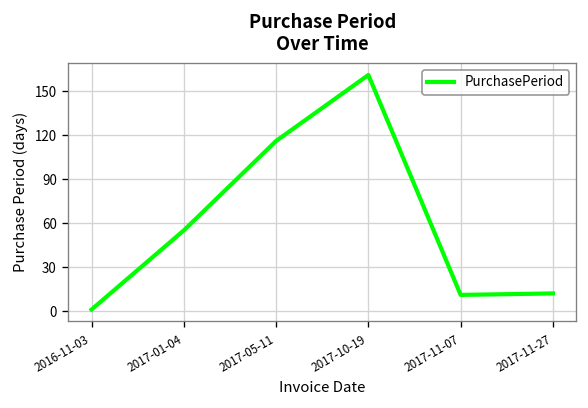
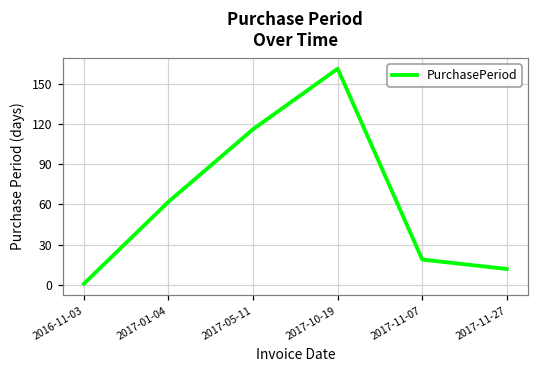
  {
    "2016-11-03": 1,
-   "2017-01-04": 55,
+   "2017-01-04": 62,
    "2017-05-11": 116,
    "2017-10-19": 161,
-   "2017-11-07": 11,
+   "2017-11-07": 19,
    "2017-11-27": 12
  }
